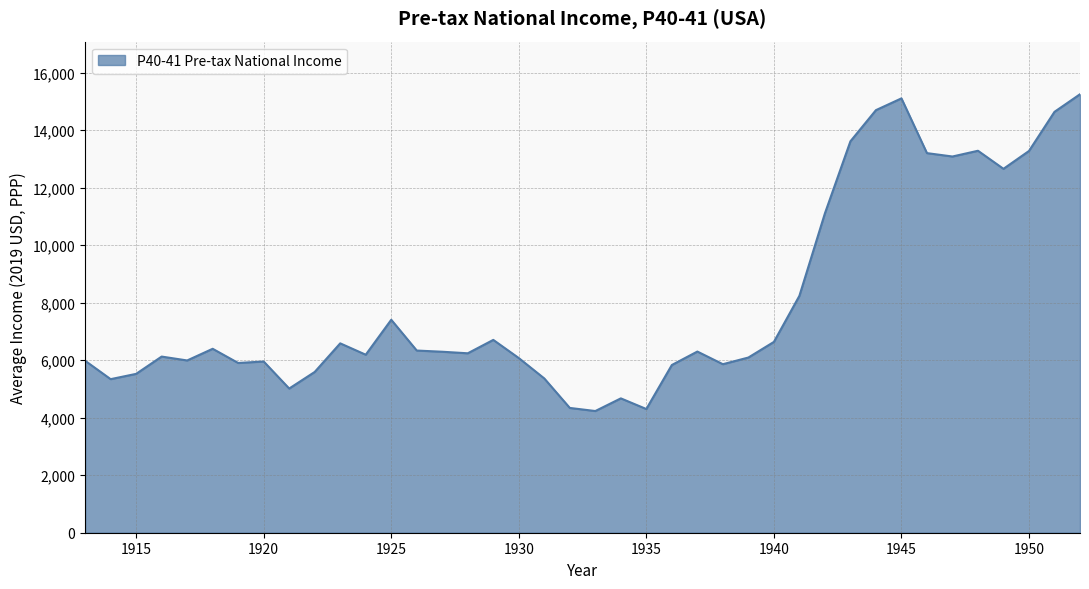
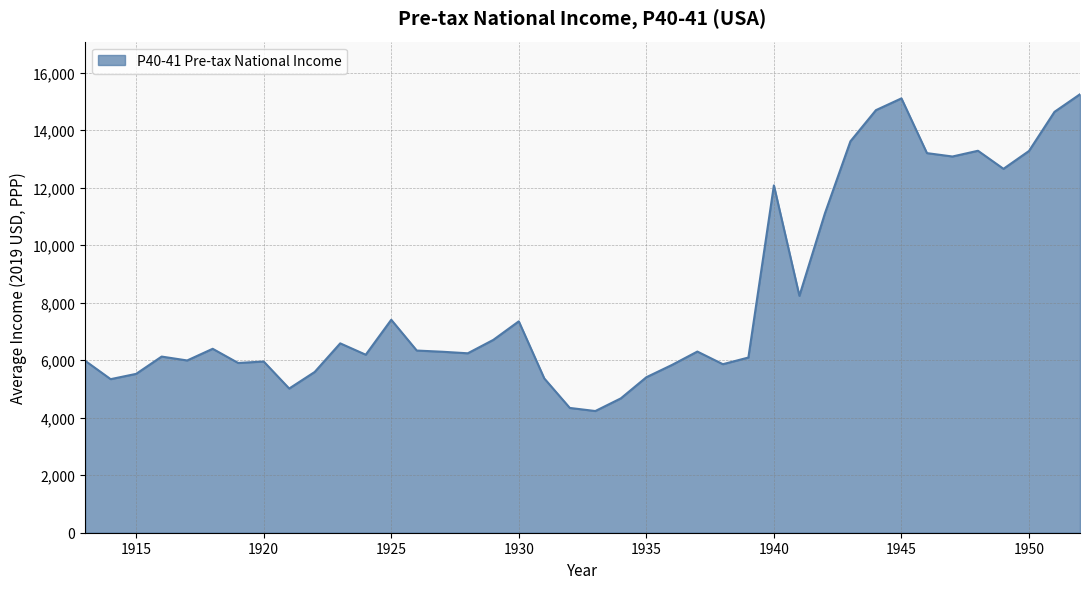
  {
    "1915": "5,500",
    "1920": "6,000",
    "1925": "7,400",
-   "1930": "6,100",
-   "1935": "4,300",
-   "1940": "6,600",
+   "1930": "7,400",
+   "1935": "5,400",
+   "1940": "12,100",
    "1945": "15,100",
    "1950": "13,300"
  }
